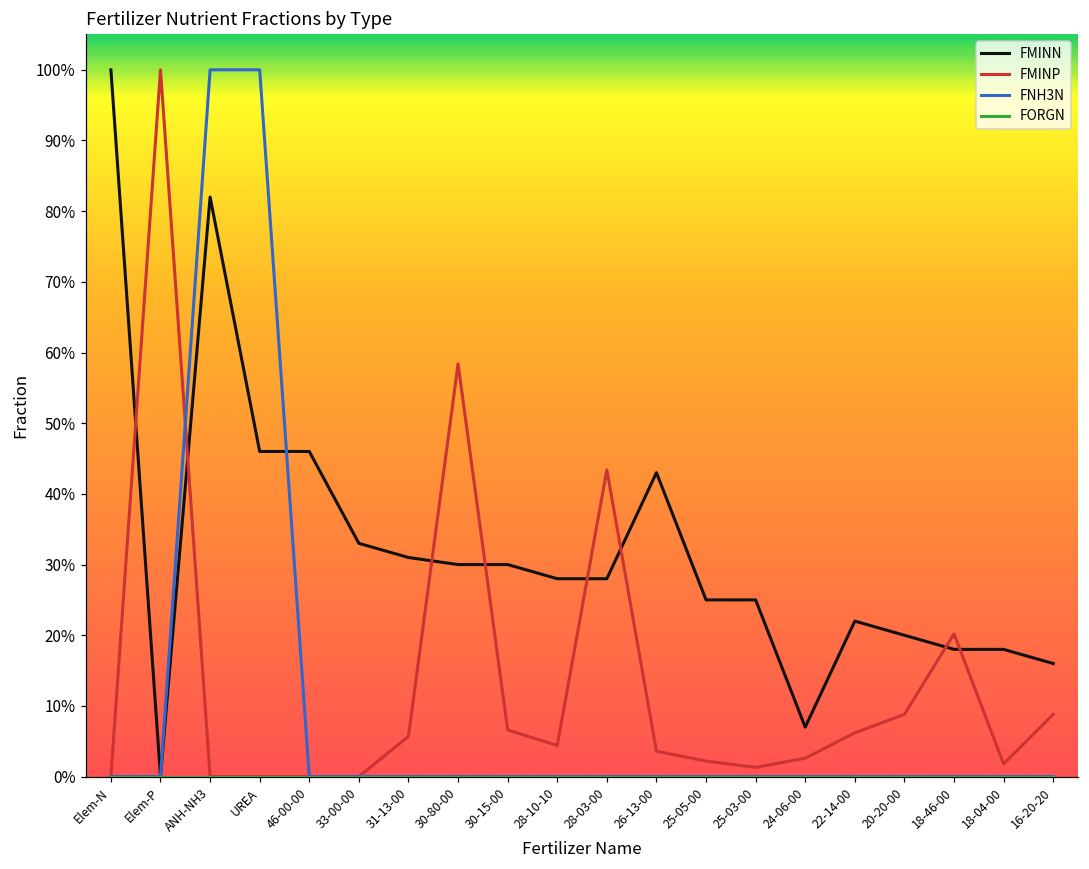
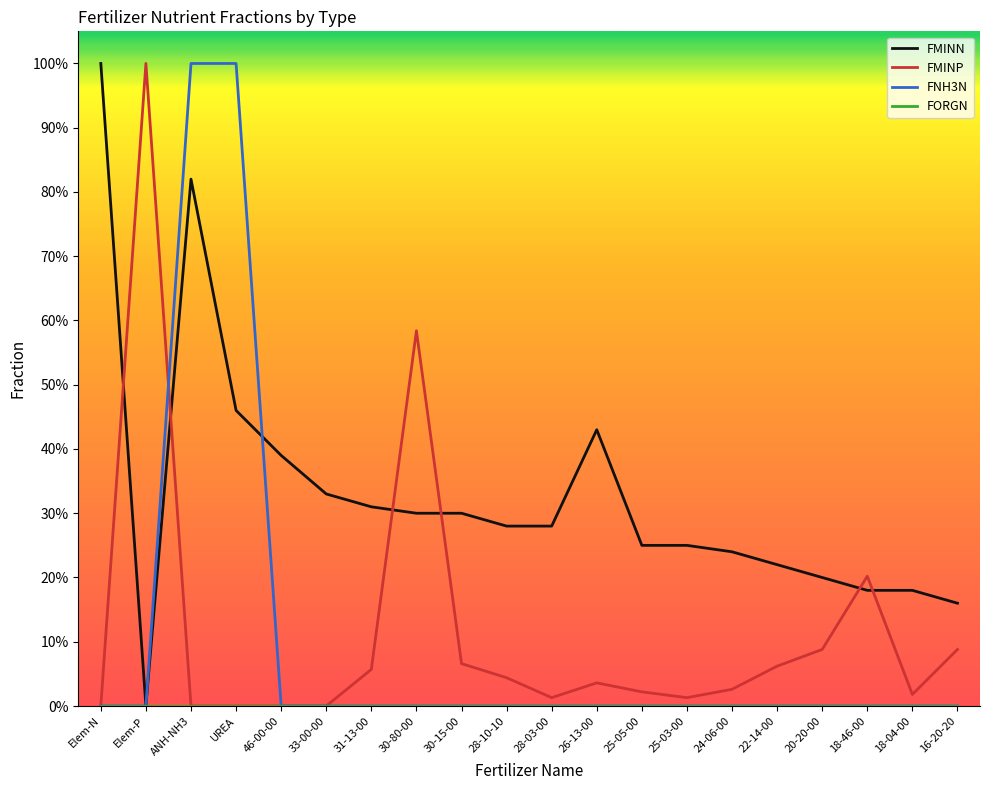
  {
    "FMINN": {
      "Elem-N": "100%",
      "ANH-NH3": "82%",
      "UREA": "46%",
-     "46-00-00": "46%",
+     "46-00-00": "39%",
      "33-00-00": "33%",
      "31-13-00": "31%",
      "30-80-00": "30%",
      "30-15-00": "30%",
      "28-10-10": "28%",
      "28-03-00": "28%",
      "26-13-00": "43%",
      "25-05-00": "25%",
      "25-03-00": "25%",
-     "24-06-00": "7%",
+     "24-06-00": "24%",
      "22-14-00": "22%",
      "20-20-00": "20%",
      "18-46-00": "18%",
      "18-04-00": "18%",
      "16-20-20": "16%"
    },
    "FMINP": {
      "Elem-P": "100%",
      "31-13-00": "6%",
      "30-80-00": "58%",
      "30-15-00": "7%",
      "28-10-10": "4%",
-     "28-03-00": "43%",
+     "28-03-00": "1%",
      "26-13-00": "4%",
      "25-05-00": "2%",
      "25-03-00": "1%",
      "24-06-00": "3%",
      "22-14-00": "6%",
      "20-20-00": "9%",
      "18-46-00": "20%",
      "18-04-00": "2%",
      "16-20-20": "9%"
    },
    "FNH3N": {
      "ANH-NH3": "100%",
      "UREA": "100%"
    }
  }
